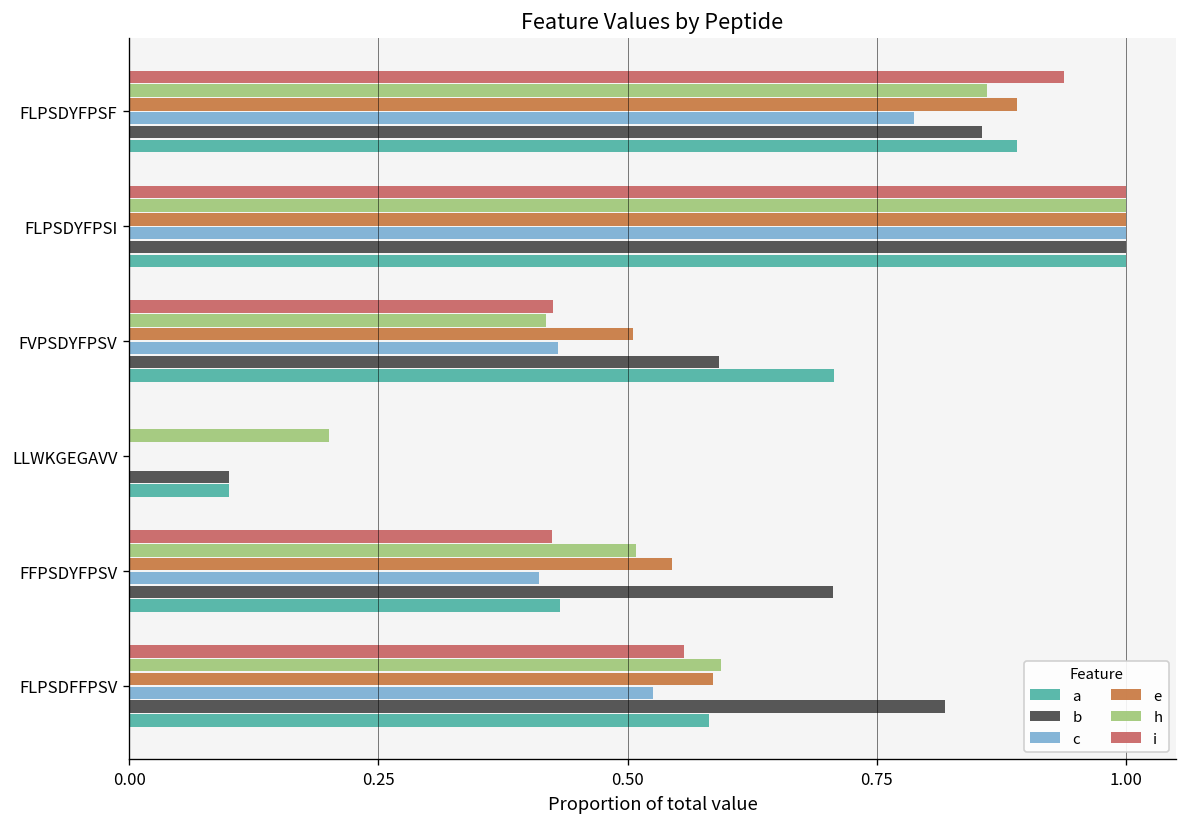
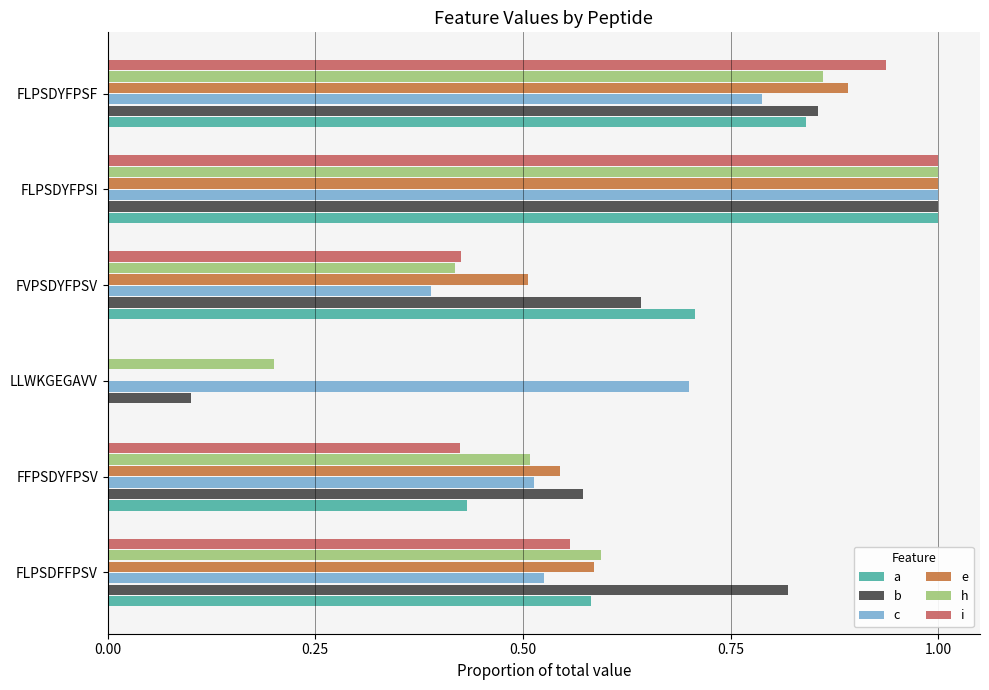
  {
    "a": {
-     "FLPSDYFPSF": 0.89,
+     "FLPSDYFPSF": 0.84,
      "FLPSDYFPSI": 1.00,
      "FVPSDYFPSV": 0.71,
-     "LLWKGEGAVV": 0.1,
+     "LLWKGEGAVV": 0.0,
      "FFPSDYFPSV": 0.43,
      "FLPSDFFPSV": 0.58
    },
    "b": {
      "FLPSDYFPSF": 0.86,
      "FLPSDYFPSI": 1.00,
-     "FVPSDYFPSV": 0.59,
+     "FVPSDYFPSV": 0.64,
      "LLWKGEGAVV": 0.10,
-     "FFPSDYFPSV": 0.71,
+     "FFPSDYFPSV": 0.57,
      "FLPSDFFPSV": 0.82
    },
    "c": {
      "FLPSDYFPSF": 0.79,
      "FLPSDYFPSI": 1.00,
-     "FVPSDYFPSV": 0.43,
-     "LLWKGEGAVV": 0.0,
-     "FFPSDYFPSV": 0.41,
+     "FVPSDYFPSV": 0.39,
+     "LLWKGEGAVV": 0.7,
+     "FFPSDYFPSV": 0.51,
      "FLPSDFFPSV": 0.53
    },
    "h": {
      "FLPSDYFPSF": 0.86,
      "FLPSDYFPSI": 1.00,
      "FVPSDYFPSV": 0.42,
      "LLWKGEGAVV": 0.20,
      "FFPSDYFPSV": 0.51,
      "FLPSDFFPSV": 0.59
    }
  }
